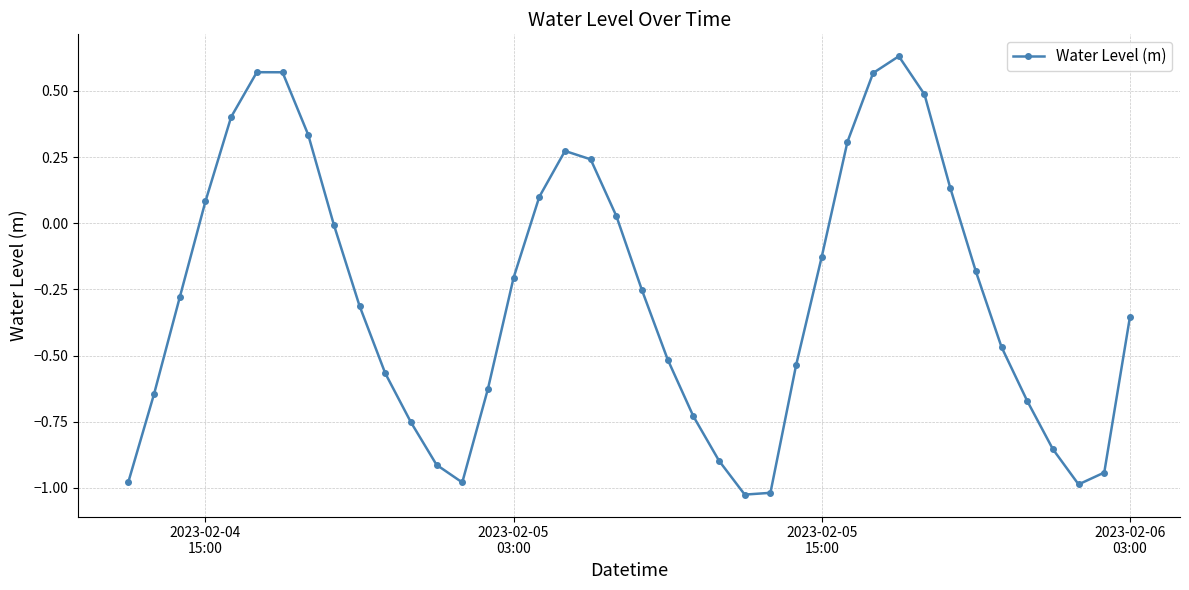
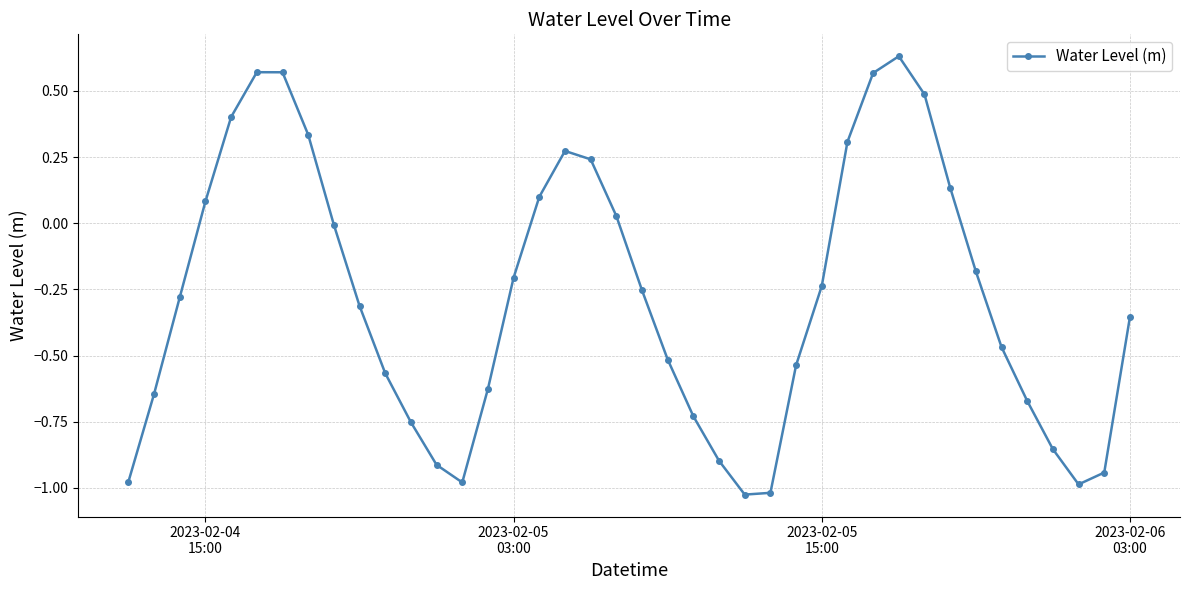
  {
    "2023-02-04 15:00": 0.08,
    "2023-02-05 03:00": -0.21,
-   "2023-02-05 15:00": -0.13,
+   "2023-02-05 15:00": -0.24,
    "2023-02-06 03:00": -0.35
  }
